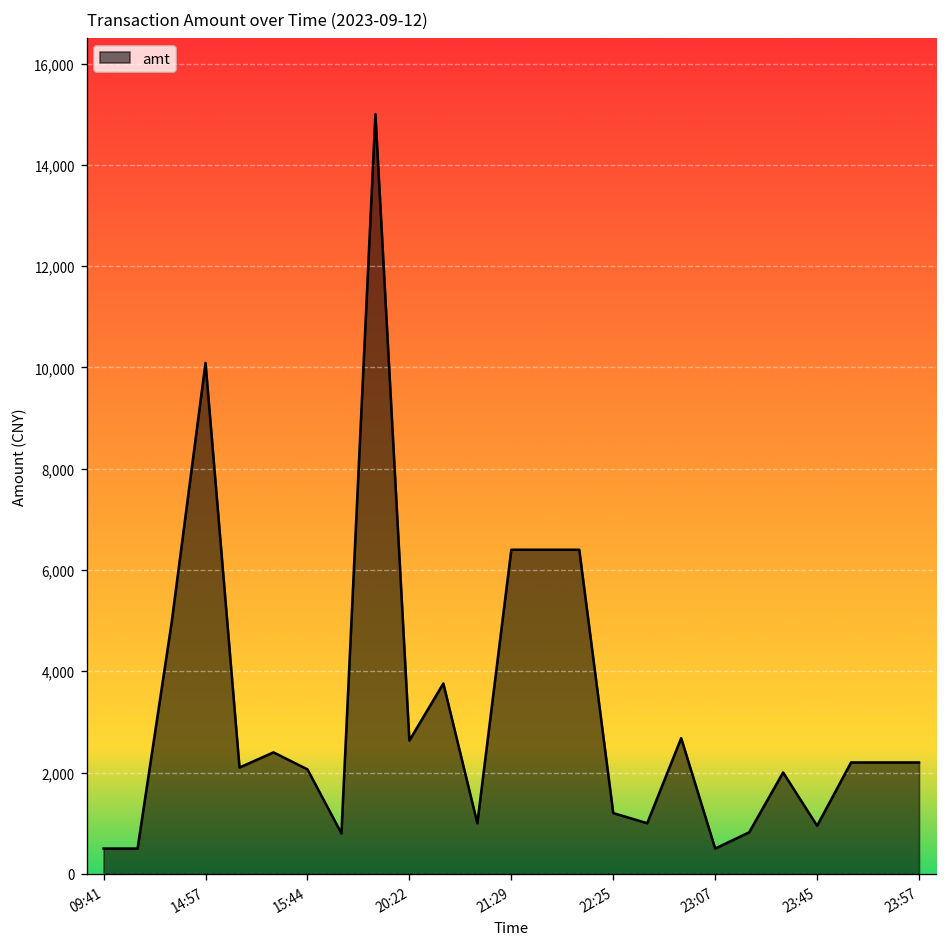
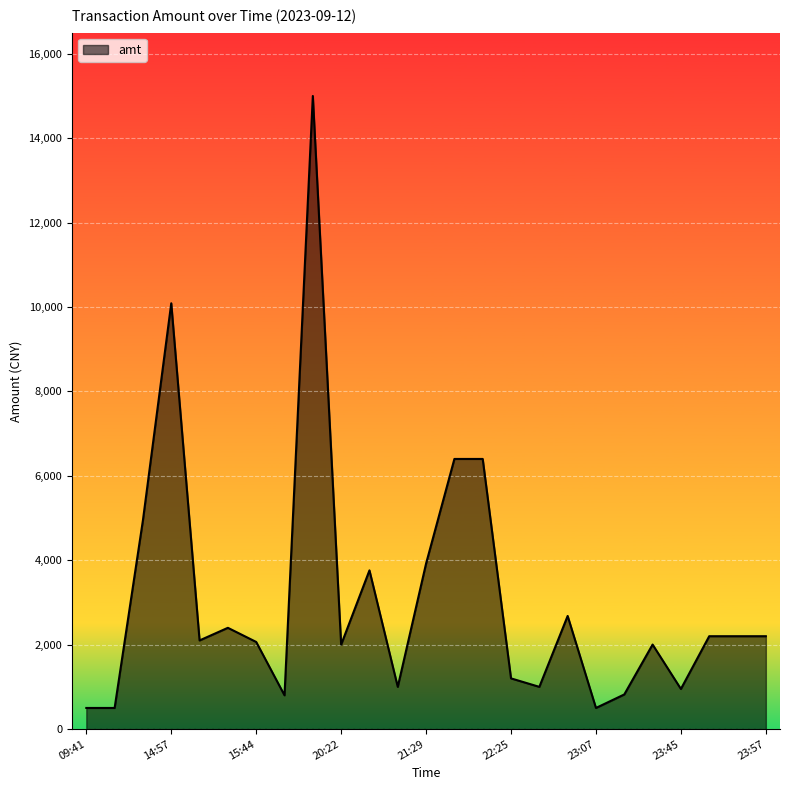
  {
    "09:41": "500",
    "14:57": "10,100",
    "15:44": "2,100",
-   "20:22": "2,600",
-   "21:29": "6,400",
+   "20:22": "2,000",
+   "21:29": "3,900",
    "22:25": "1,200",
    "23:45": "1,000"
  }
